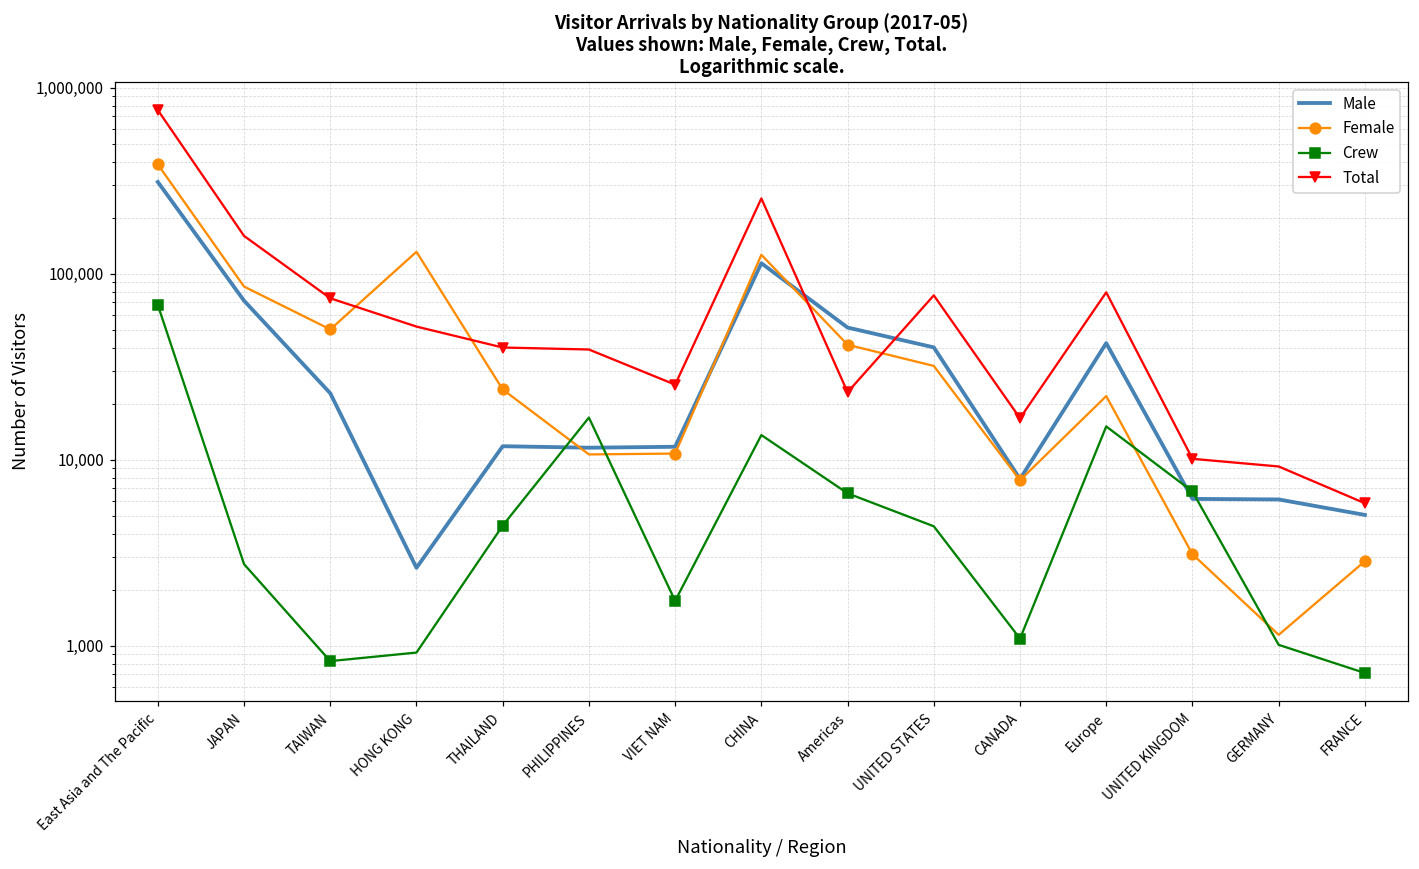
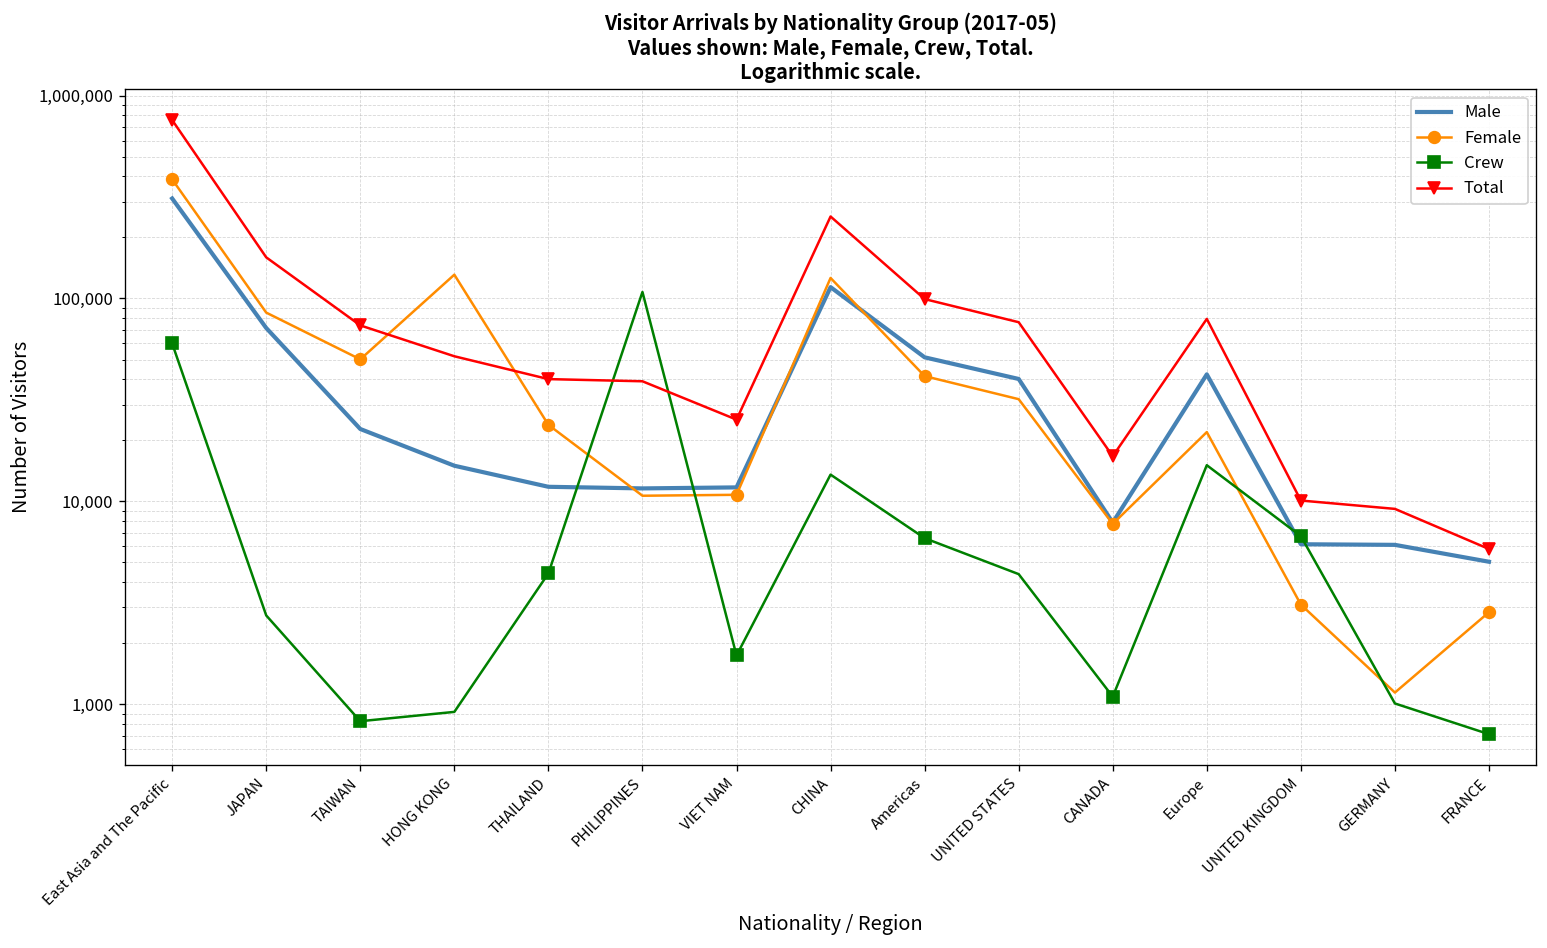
  {
    "Male": {
      "East Asia and The Pacific": "310,000",
      "JAPAN": "71,000",
      "TAIWAN": "23,000",
-     "HONG KONG": "2,600",
+     "HONG KONG": "15,000",
      "THAILAND": "12,000",
      "PHILIPPINES": "12,000",
      "VIET NAM": "12,000",
      "CHINA": "110,000",
      "Americas": "51,000",
      "UNITED STATES": "40,000",
      "Europe": "42,000",
      "UNITED KINGDOM": "6,100",
      "GERMANY": "6,100",
      "FRANCE": "5,000"
    },
    "Female": {
      "East Asia and The Pacific": "390,000",
      "JAPAN": "90,000",
      "TAIWAN": "50,000",
      "HONG KONG": "130,000",
      "THAILAND": "24,000",
      "PHILIPPINES": "11,000",
      "VIET NAM": "11,000",
      "CHINA": "130,000",
      "Americas": "41,000",
      "UNITED STATES": "32,000",
      "Europe": "22,000",
      "UNITED KINGDOM": "3,100",
      "GERMANY": "1,100",
      "FRANCE": "2,800"
    },
    "Crew": {
-     "East Asia and The Pacific": "68,000",
+     "East Asia and The Pacific": "60,000",
      "JAPAN": "2,700",
      "TAIWAN": "800",
      "HONG KONG": "900",
      "THAILAND": "4,400",
-     "PHILIPPINES": "17,000",
+     "PHILIPPINES": "110,000",
      "VIET NAM": "1,700",
      "CHINA": "14,000",
      "Americas": "6,600",
      "UNITED STATES": "4,400",
      "CANADA": "1,100",
      "Europe": "15,000",
      "UNITED KINGDOM": "6,700",
      "GERMANY": "1,000",
      "FRANCE": "710"
    },
    "Total": {
      "East Asia and The Pacific": "800,000",
      "JAPAN": "160,000",
      "TAIWAN": "70,000",
      "HONG KONG": "52,000",
      "THAILAND": "40,000",
      "PHILIPPINES": "39,000",
      "VIET NAM": "25,000",
      "CHINA": "250,000",
-     "Americas": "23,000",
+     "Americas": "100,000",
      "UNITED STATES": "80,000",
      "CANADA": "17,000",
      "Europe": "80,000",
      "UNITED KINGDOM": "10,000",
      "GERMANY": "9,000",
      "FRANCE": "5,800"
    }
  }
